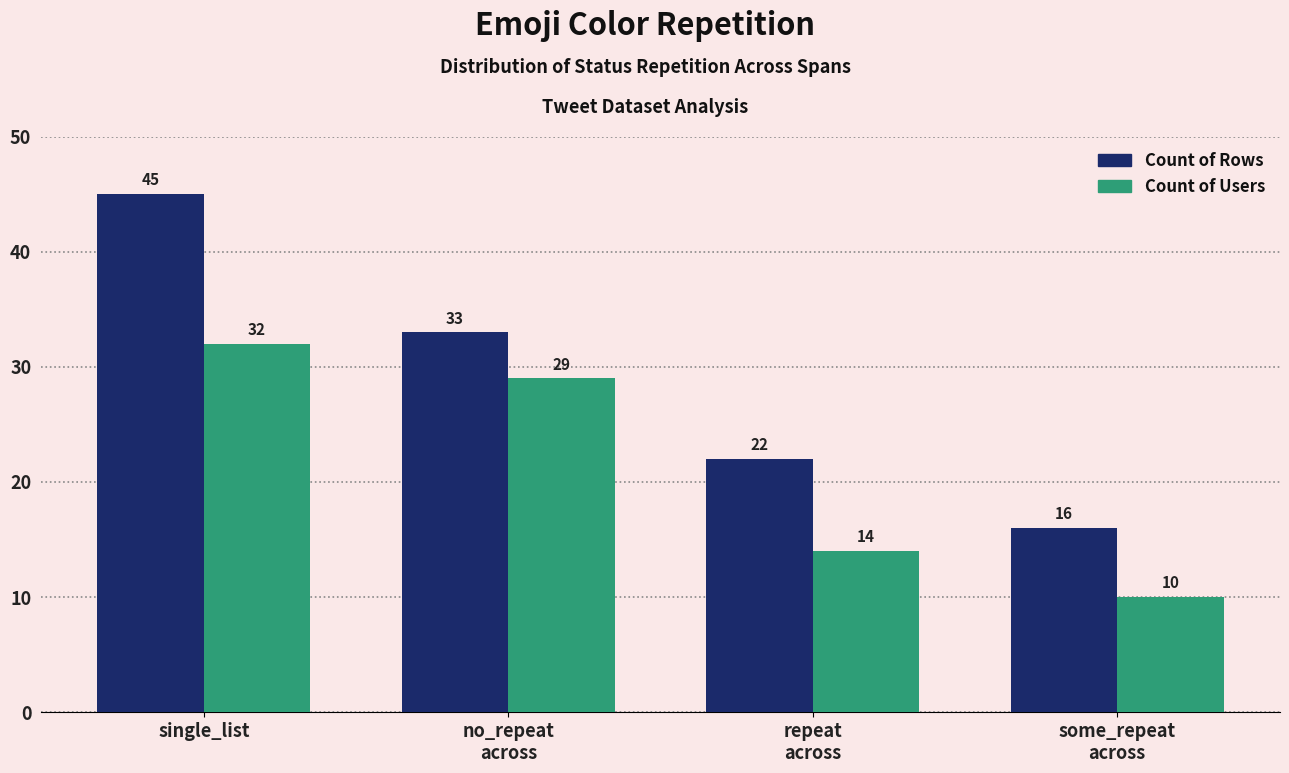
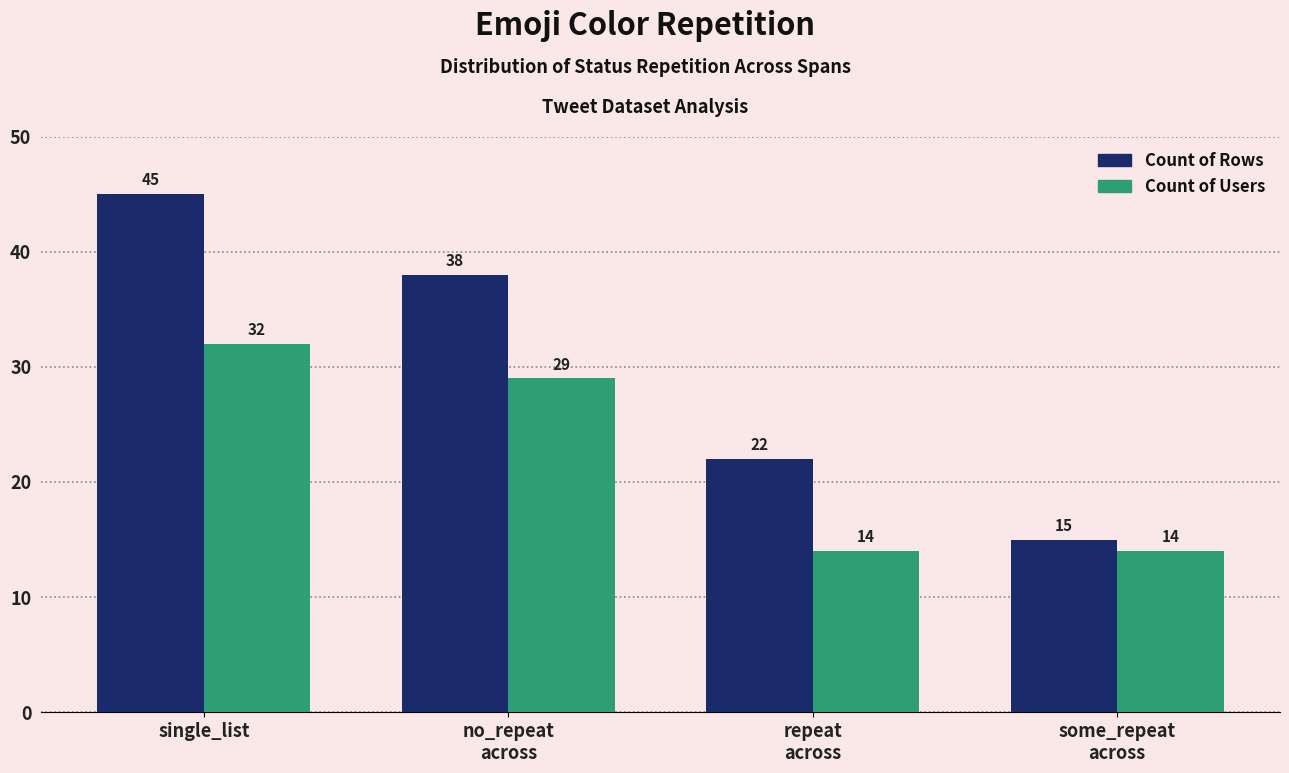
  {
    "Count of Rows": {
      "single_list": 45,
-     "no_repeat across": 33,
+     "no_repeat across": 38,
      "repeat across": 22,
-     "some_repeat across": 16
+     "some_repeat across": 15
    },
    "Count of Users": {
      "single_list": 32,
      "no_repeat across": 29,
      "repeat across": 14,
-     "some_repeat across": 10
+     "some_repeat across": 14
    }
  }
